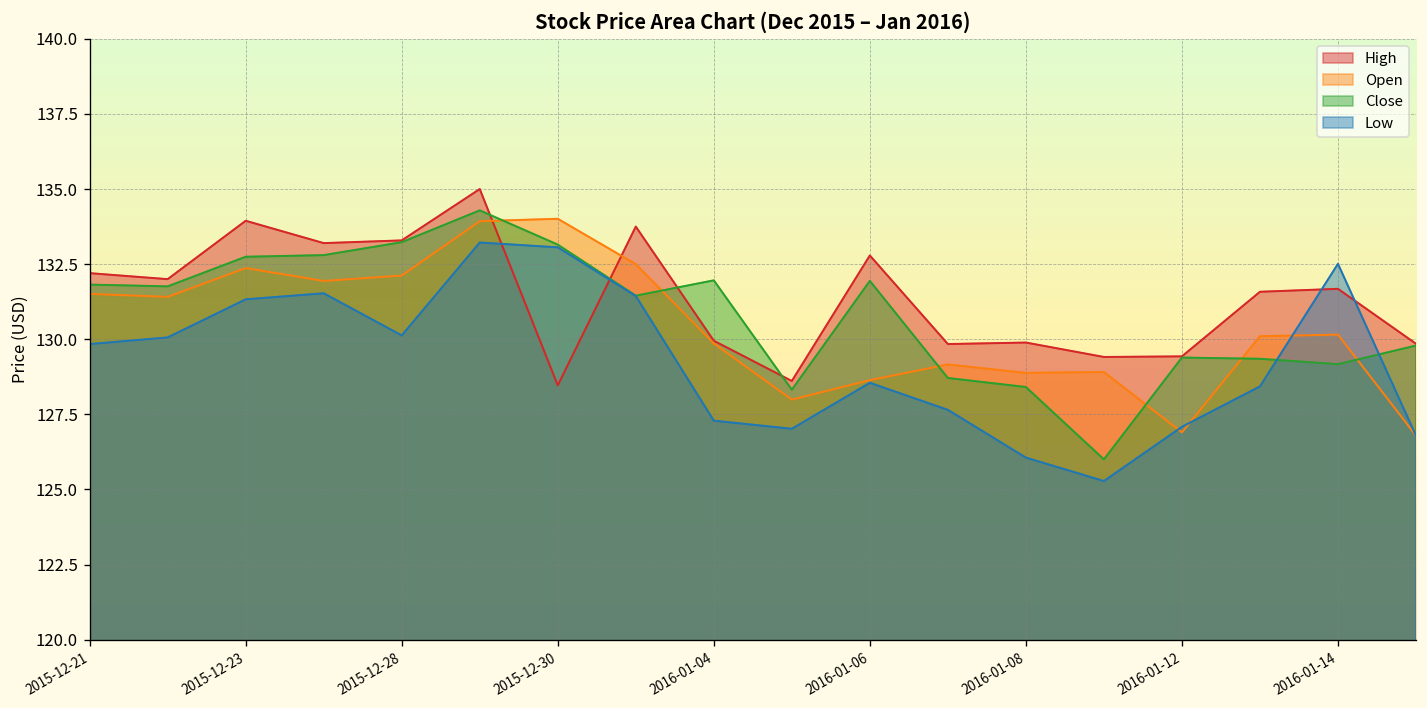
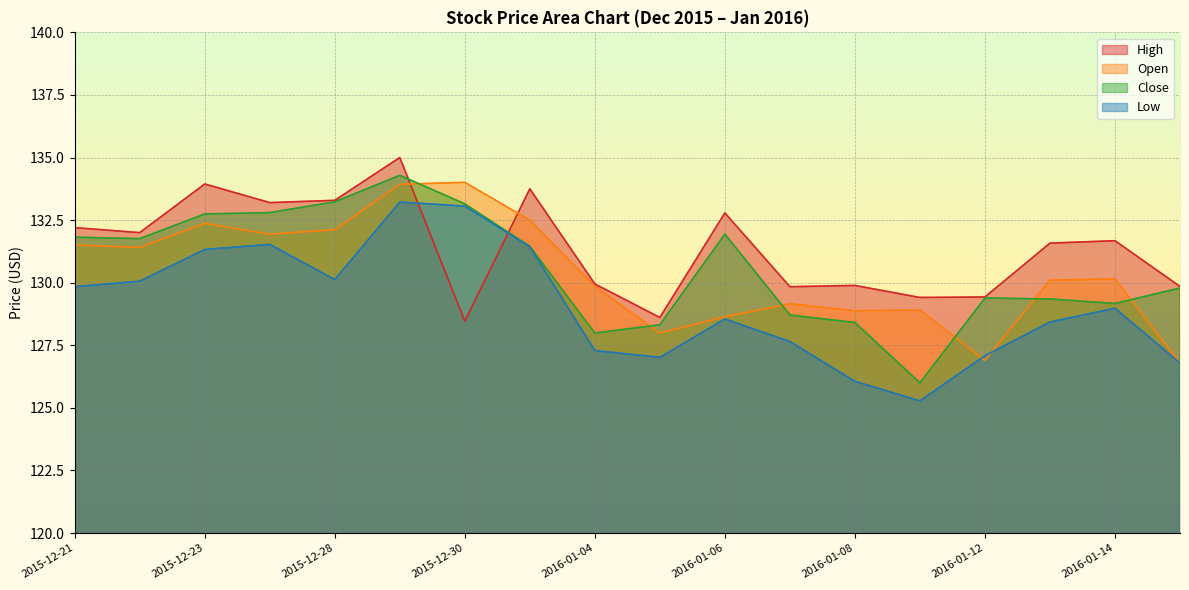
  {
    "High": {
      "2015-12-21": 132.2,
      "2015-12-23": 133.9,
      "2015-12-30": 128.5,
      "2016-01-06": 132.8,
      "2016-01-08": 129.9,
      "2016-01-14": 131.7
    },
    "Open": {
      "2015-12-21": 131.5,
      "2015-12-23": 132.4,
      "2015-12-28": 132.1,
      "2015-12-30": 134.0,
      "2016-01-08": 128.9,
      "2016-01-12": 126.9,
      "2016-01-14": 130.2
    },
    "Close": {
      "2015-12-21": 131.8,
      "2015-12-23": 132.7,
-     "2016-01-04": 132.0,
+     "2016-01-04": 128.0,
      "2016-01-06": 131.9,
      "2016-01-08": 128.4,
      "2016-01-14": 129.2
    },
    "Low": {
      "2015-12-21": 129.8,
      "2015-12-23": 131.3,
      "2015-12-28": 130.1,
      "2016-01-04": 127.3,
      "2016-01-08": 126.1,
      "2016-01-12": 127.1,
-     "2016-01-14": 132.5
+     "2016-01-14": 129.0
    }
  }
